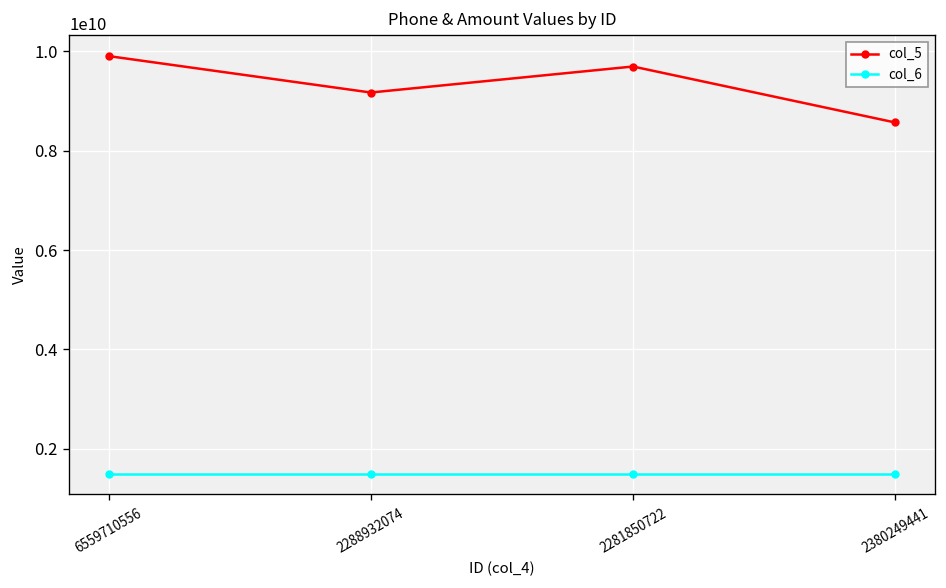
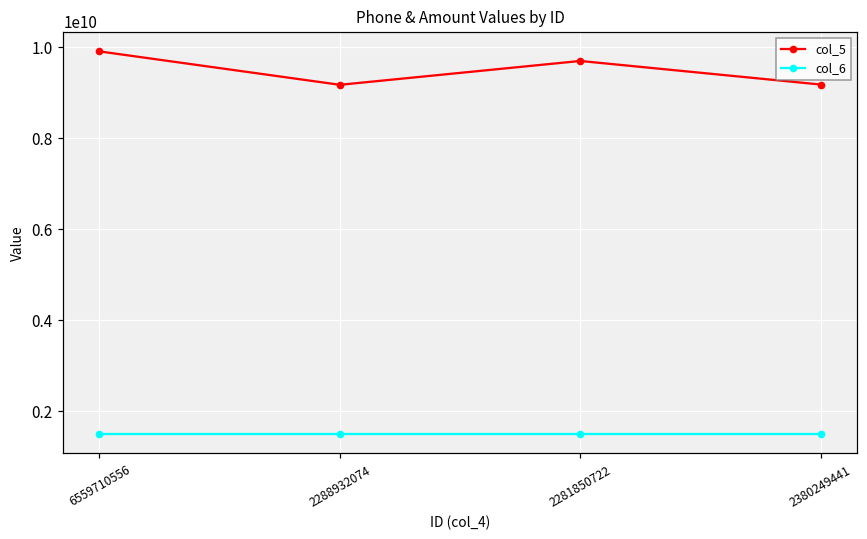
  {
    "col_5": {
      "6559710556": 9900000000,
      "2288932074": 9200000000,
      "2281850722": 9700000000,
-     "2380249441": 8600000000
+     "2380249441": 9200000000
    },
    "col_6": {
      "6559710556": 1500000000,
      "2288932074": 1500000000,
      "2281850722": 1500000000,
      "2380249441": 1500000000
    }
  }
